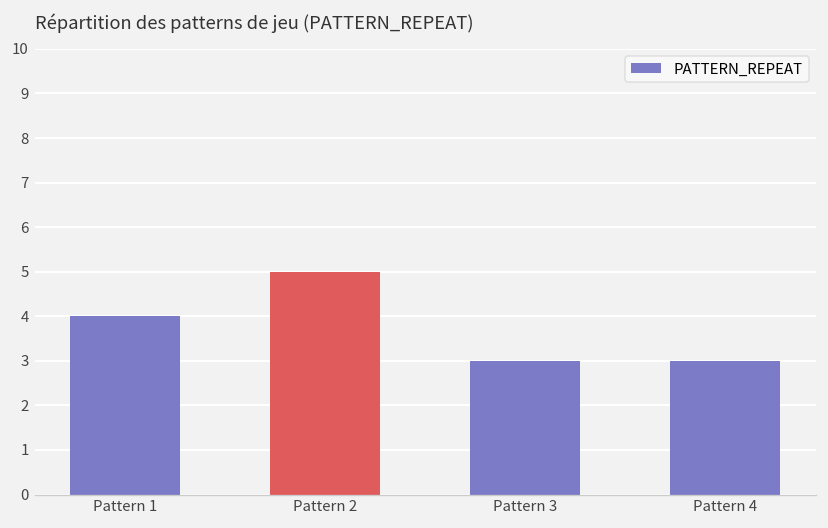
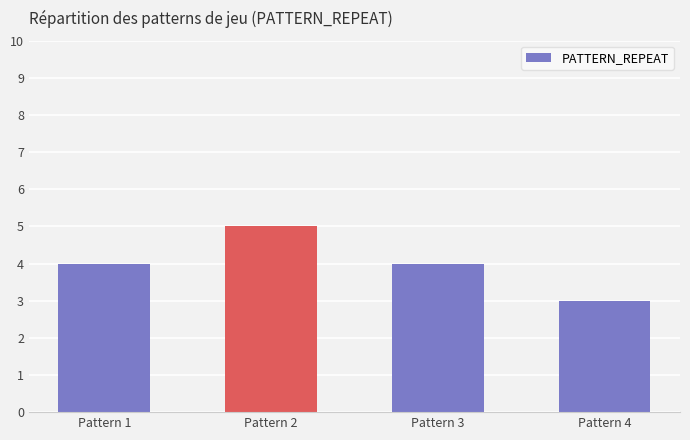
  {
    "Pattern 1": 4,
    "Pattern 2": 5,
-   "Pattern 3": 3,
+   "Pattern 3": 4,
    "Pattern 4": 3
  }
